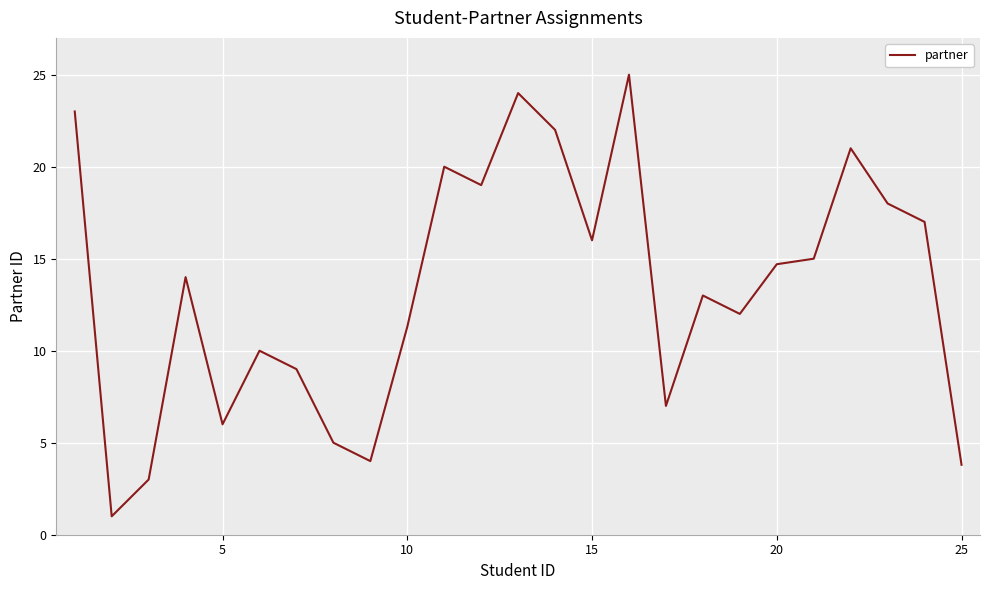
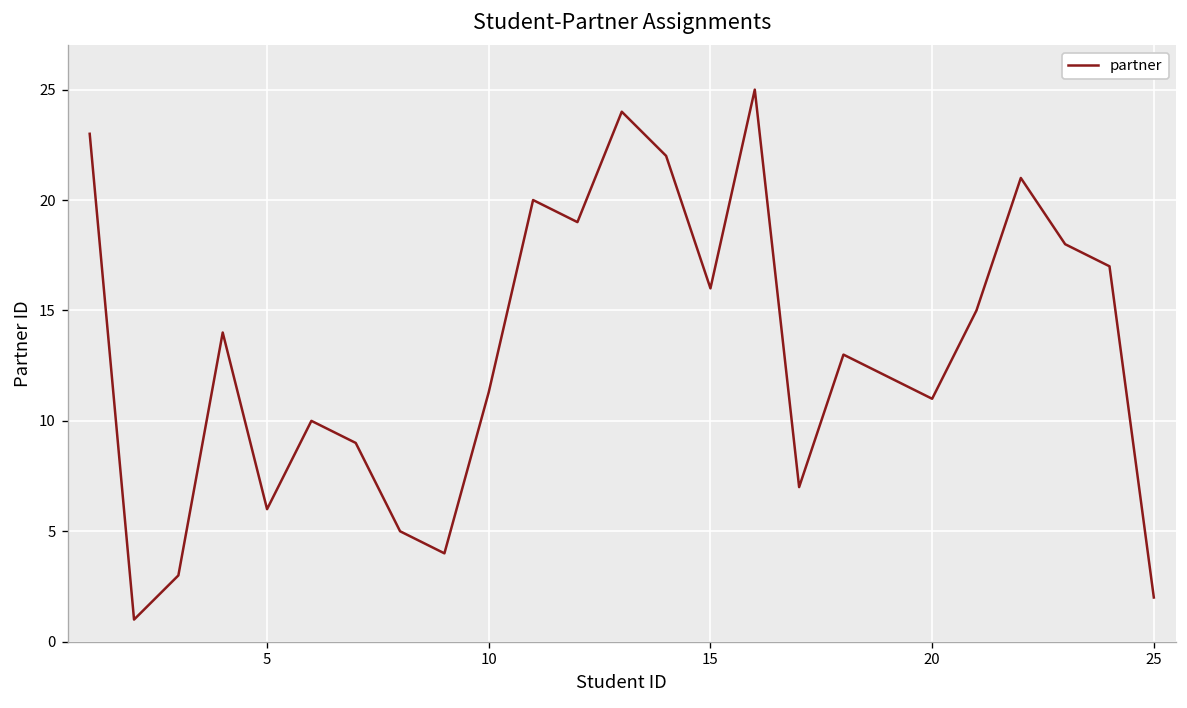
  {
    "5": 6.0,
    "10": 11.3,
    "15": 16.0,
-   "20": 14.7,
-   "25": 3.8
+   "20": 11.0,
+   "25": 2.0
  }
